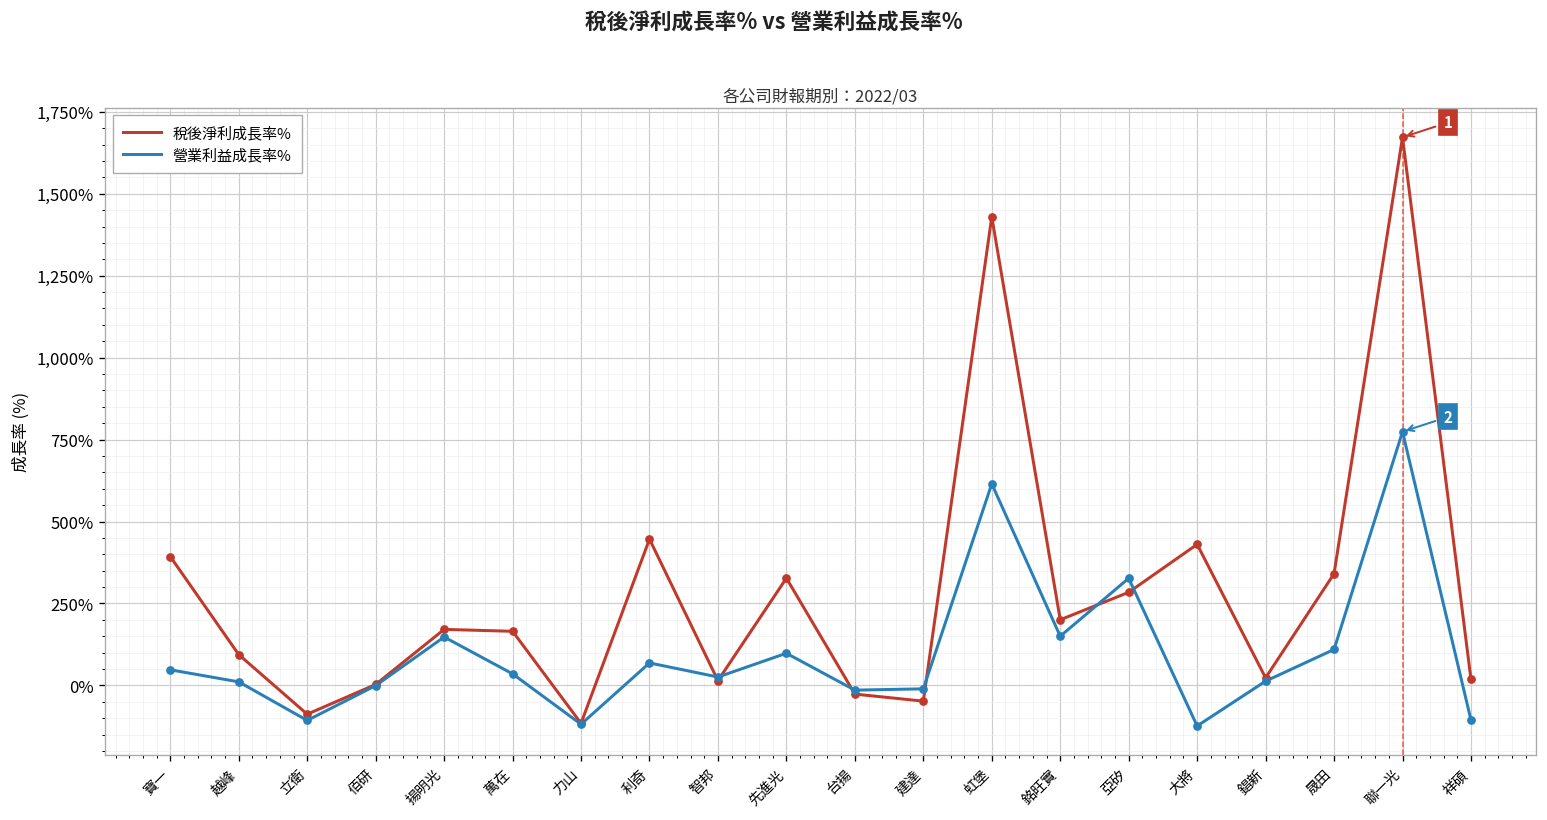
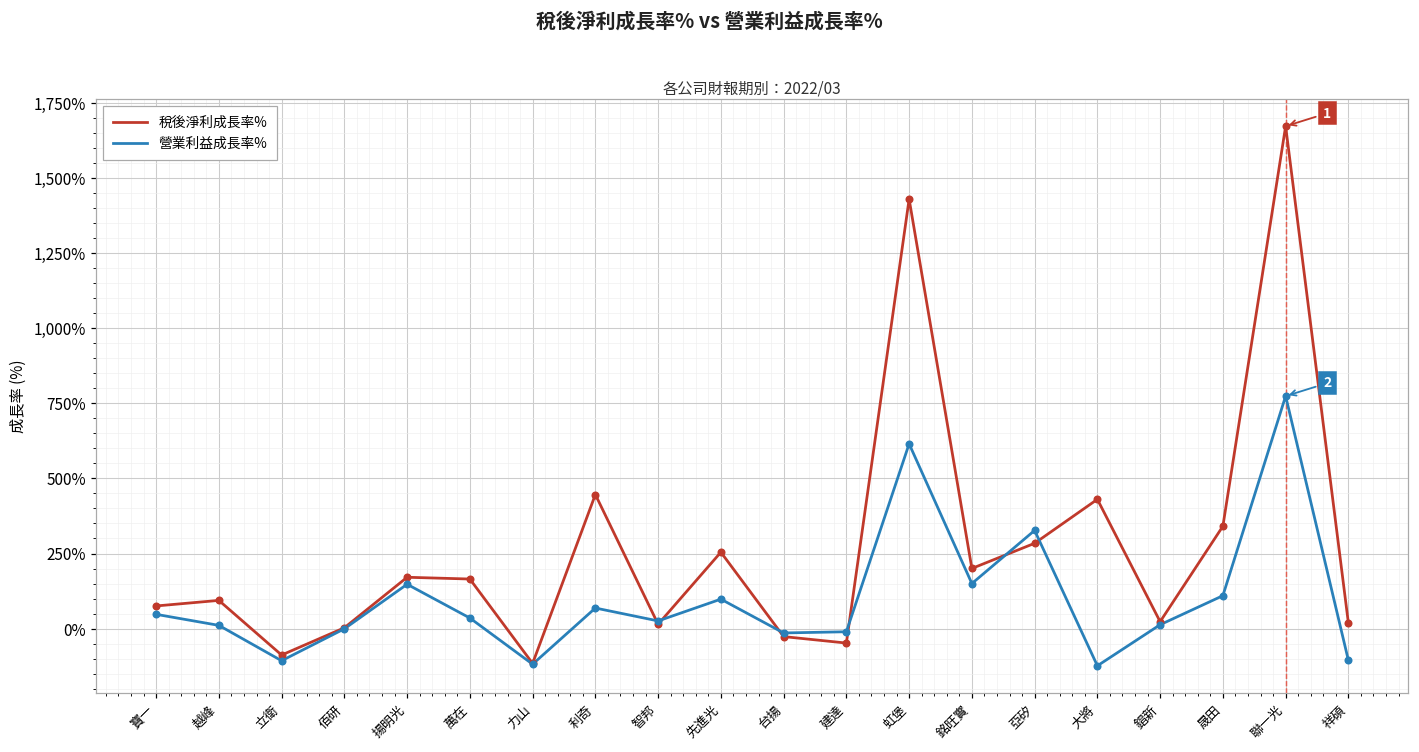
  {
    "稅後淨利成長率%": {
-     "寶一": "390%",
+     "寶一": "80%",
      "越峰": "90%",
      "立衛": "-90%",
      "揚明光": "170%",
      "萬在": "170%",
      "利奇": "450%",
      "智邦": "10%",
-     "先進光": "330%",
+     "先進光": "250%",
      "台揚": "-30%",
      "建達": "-50%",
      "虹堡": "1,430%",
      "銘旺實": "200%",
      "亞矽": "280%",
      "大將": "430%",
      "錩新": "20%",
      "晟田": "340%",
      "聯一光": "1,670%",
      "祥碩": "20%"
    },
    "營業利益成長率%": {
      "寶一": "50%",
      "越峰": "10%",
      "立衛": "-110%",
      "揚明光": "150%",
      "萬在": "40%",
      "利奇": "70%",
      "智邦": "30%",
      "先進光": "100%",
      "台揚": "-10%",
      "建達": "-10%",
      "虹堡": "620%",
      "銘旺實": "150%",
      "亞矽": "330%",
      "大將": "-120%",
      "錩新": "10%",
      "晟田": "110%",
      "聯一光": "770%",
      "祥碩": "-110%"
    }
  }
